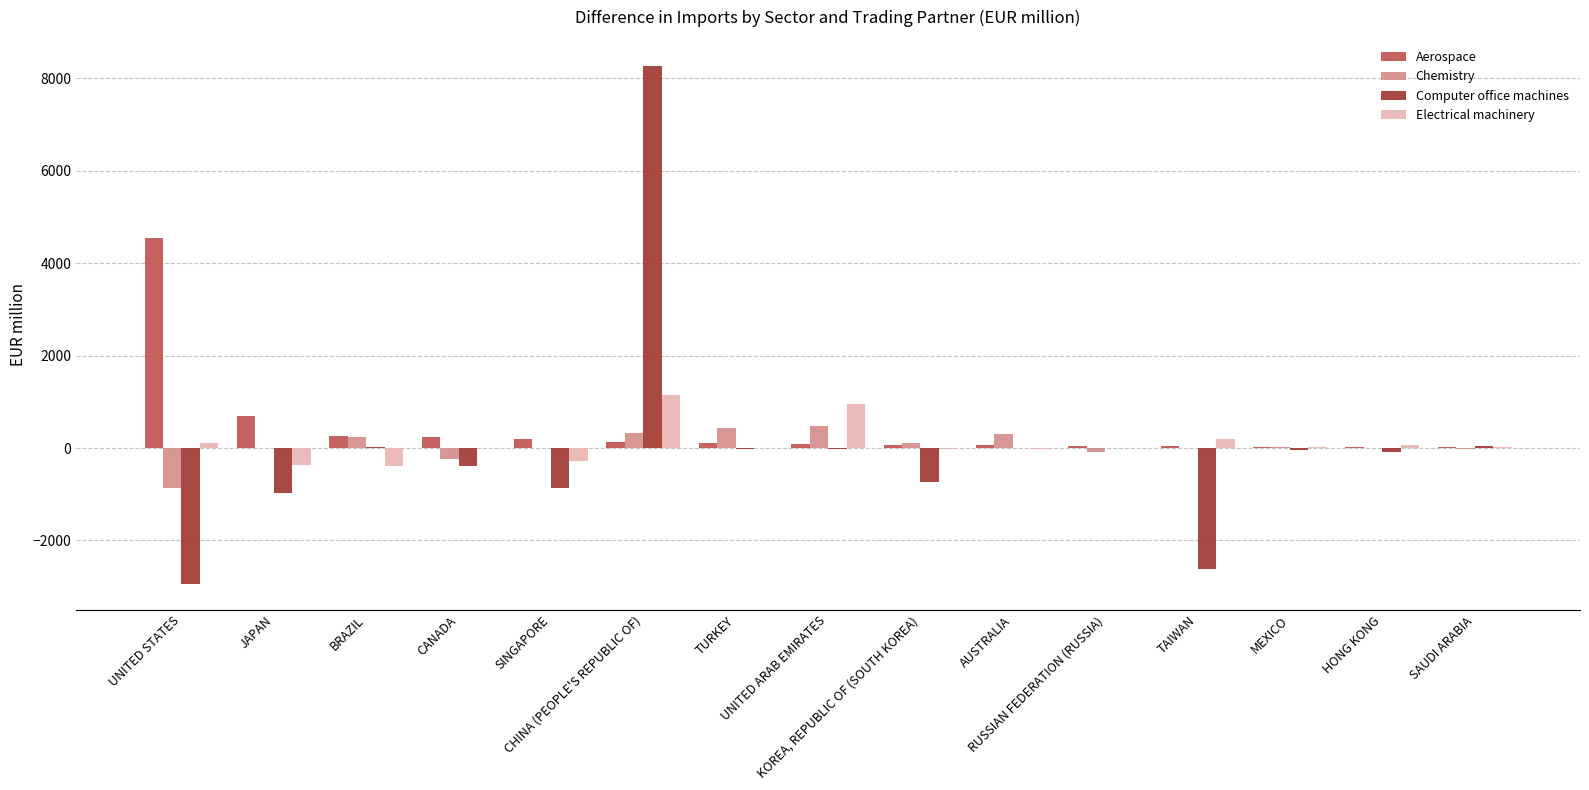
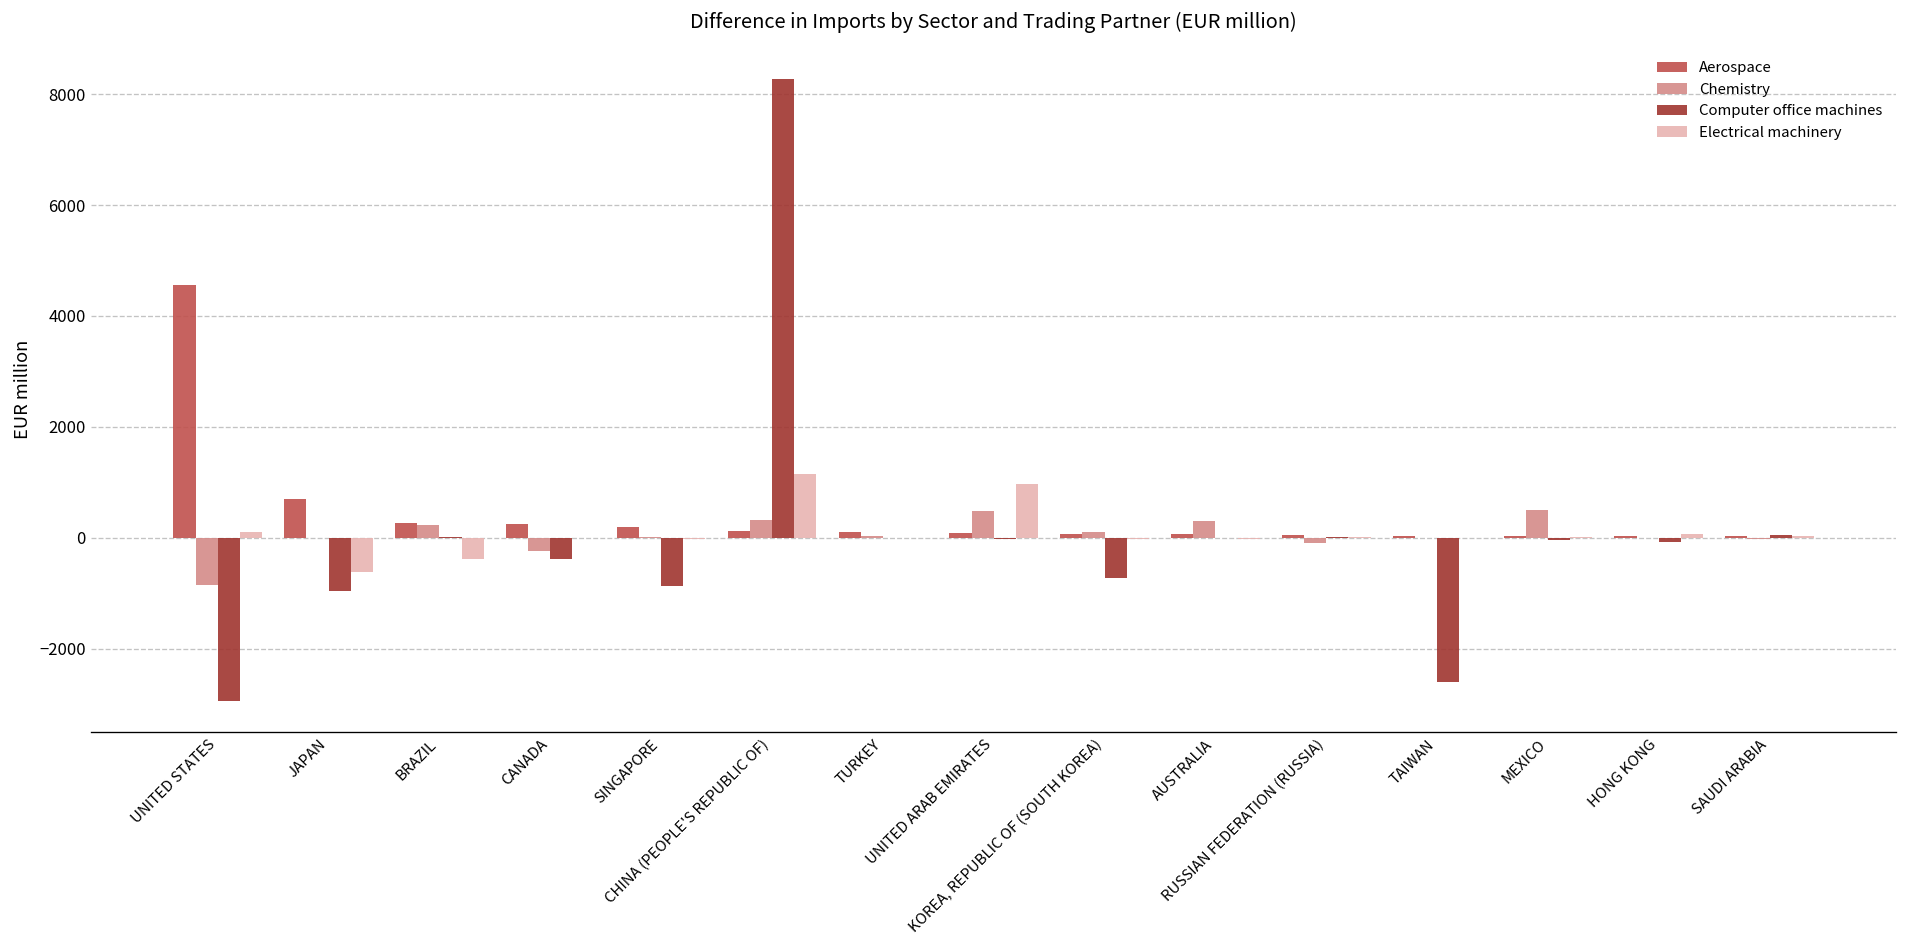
  {
    "Chemistry": {
      "UNITED STATES": -900,
      "BRAZIL": 200,
      "CANADA": -200,
      "CHINA (PEOPLE'S REPUBLIC OF)": 300,
-     "TURKEY": 400,
+     "TURKEY": 0,
      "UNITED ARAB EMIRATES": 500,
      "KOREA, REPUBLIC OF (SOUTH KOREA)": 100,
      "AUSTRALIA": 300,
      "RUSSIAN FEDERATION (RUSSIA)": -100,
-     "MEXICO": 0
+     "MEXICO": 500
    },
    "Electrical machinery": {
      "UNITED STATES": 100,
-     "JAPAN": -400,
+     "JAPAN": -600,
      "BRAZIL": -400,
-     "SINGAPORE": -300,
+     "SINGAPORE": 0,
      "CHINA (PEOPLE'S REPUBLIC OF)": 1100,
      "UNITED ARAB EMIRATES": 1000,
-     "TAIWAN": 200,
+     "TAIWAN": 0,
      "HONG KONG": 100
    }
  }
